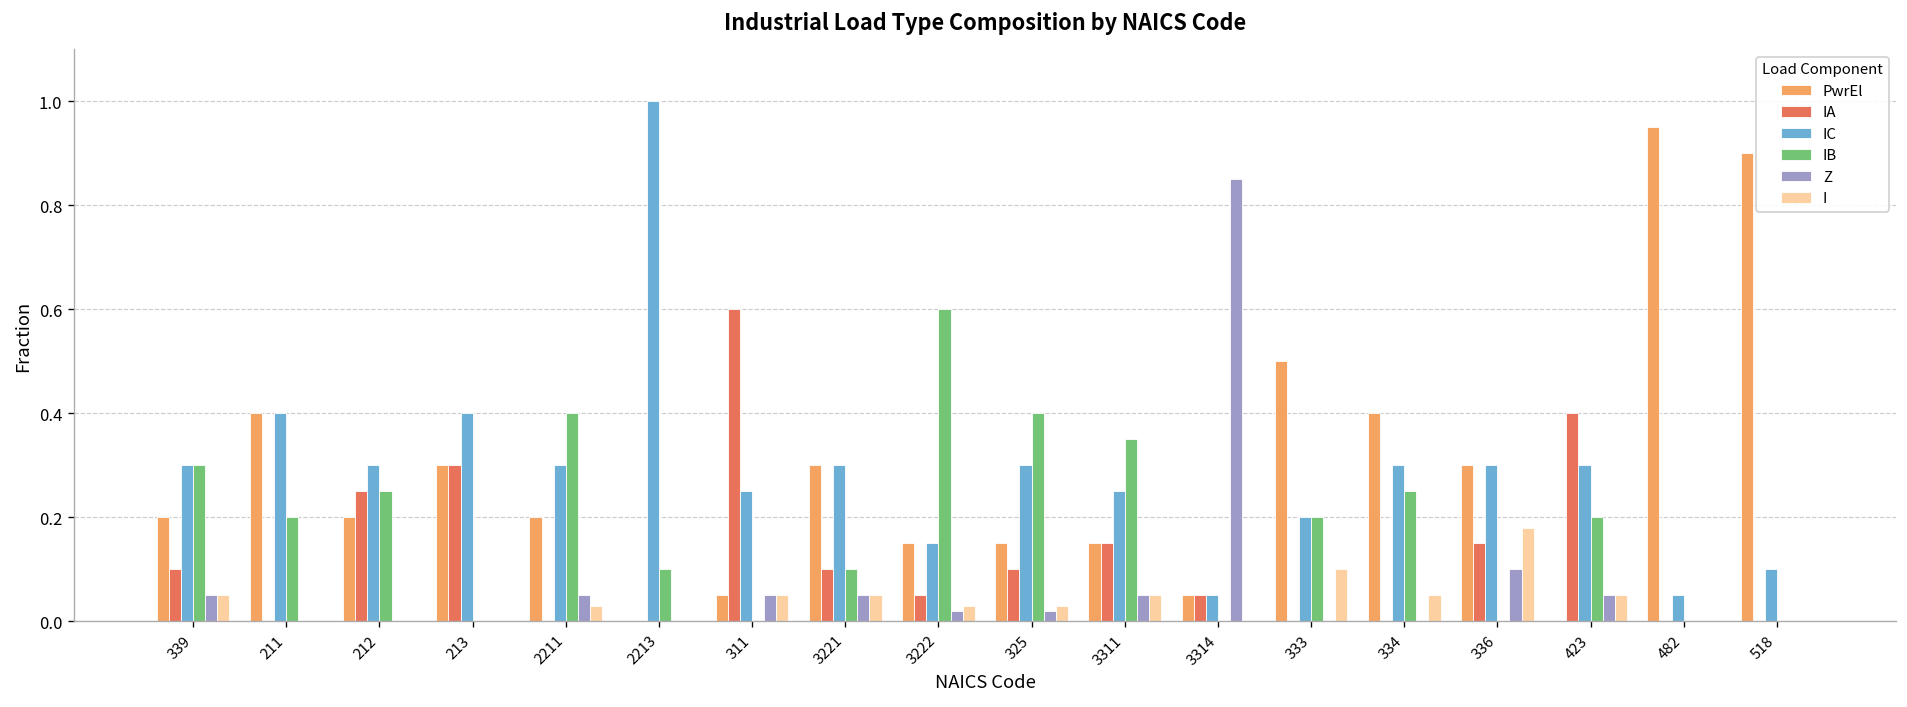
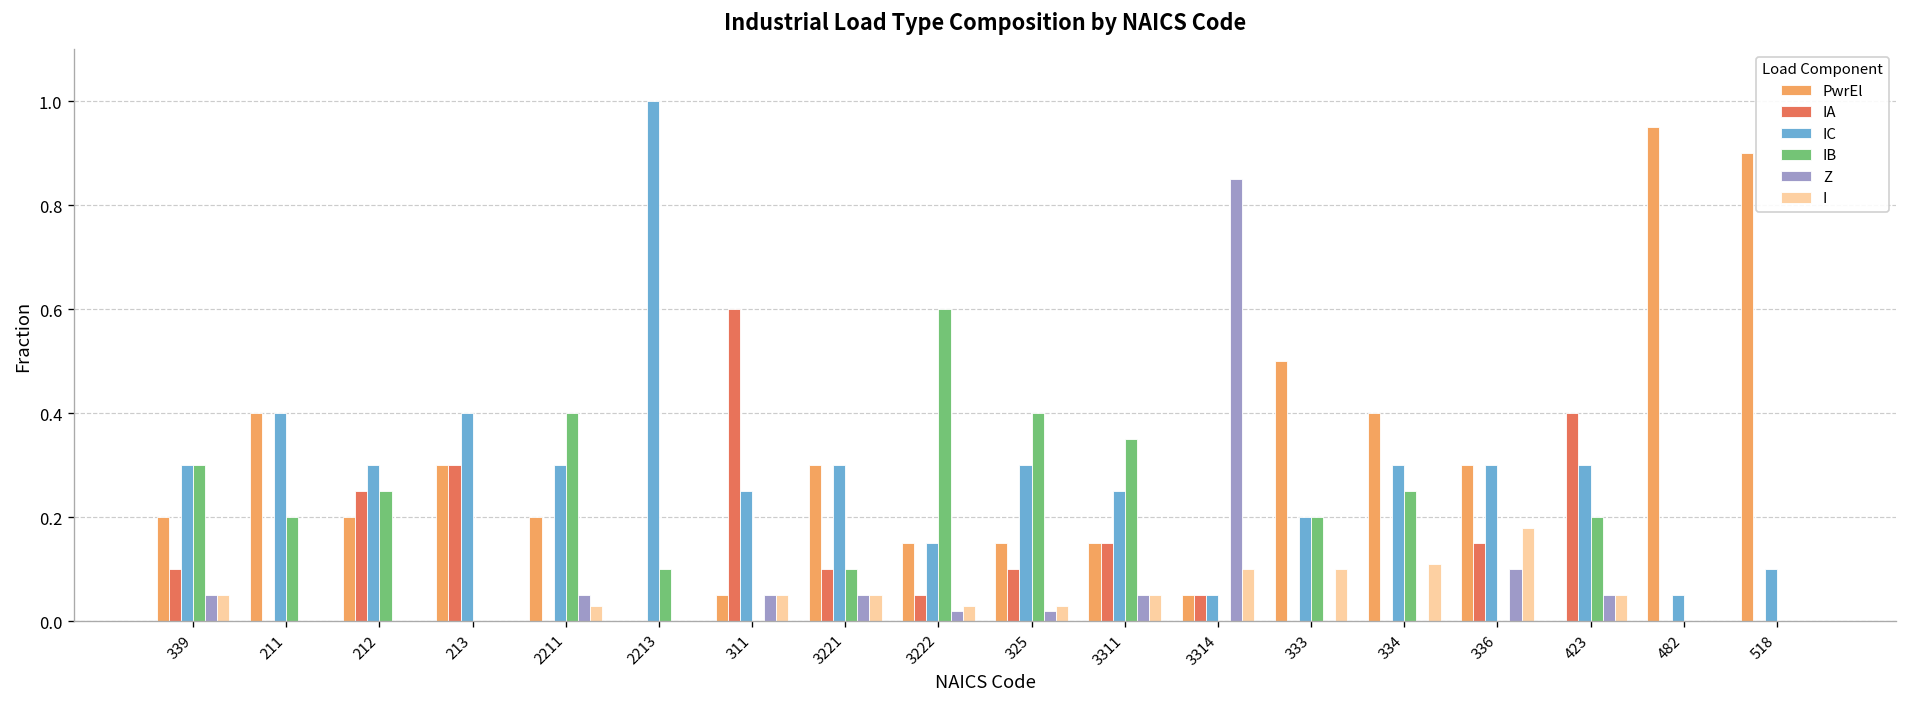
  {
    "IB": {
      "339": 0.30,
      "211": 0.20,
      "212": 0.25,
      "213": 0.00,
      "2211": 0.40,
      "2213": 0.10,
      "311": 0.00,
      "3221": 0.10,
      "3222": 0.60,
      "325": 0.40,
      "3311": 0.35,
      "3314": 0.00,
      "333": 0.20,
      "334": 0.25,
      "336": 0.00,
      "423": 0.20,
      "482": 0.00,
      "518": 0.00
    },
    "I": {
      "339": 0.05,
      "211": 0.00,
      "212": 0.00,
      "213": 0.00,
      "2211": 0.03,
      "2213": 0.00,
      "311": 0.05,
      "3221": 0.05,
      "3222": 0.03,
      "325": 0.03,
      "3311": 0.05,
-     "3314": 0.0,
+     "3314": 0.1,
      "333": 0.10,
-     "334": 0.05,
+     "334": 0.11,
      "336": 0.18,
      "423": 0.05,
      "482": 0.00,
      "518": 0.00
    }
  }
